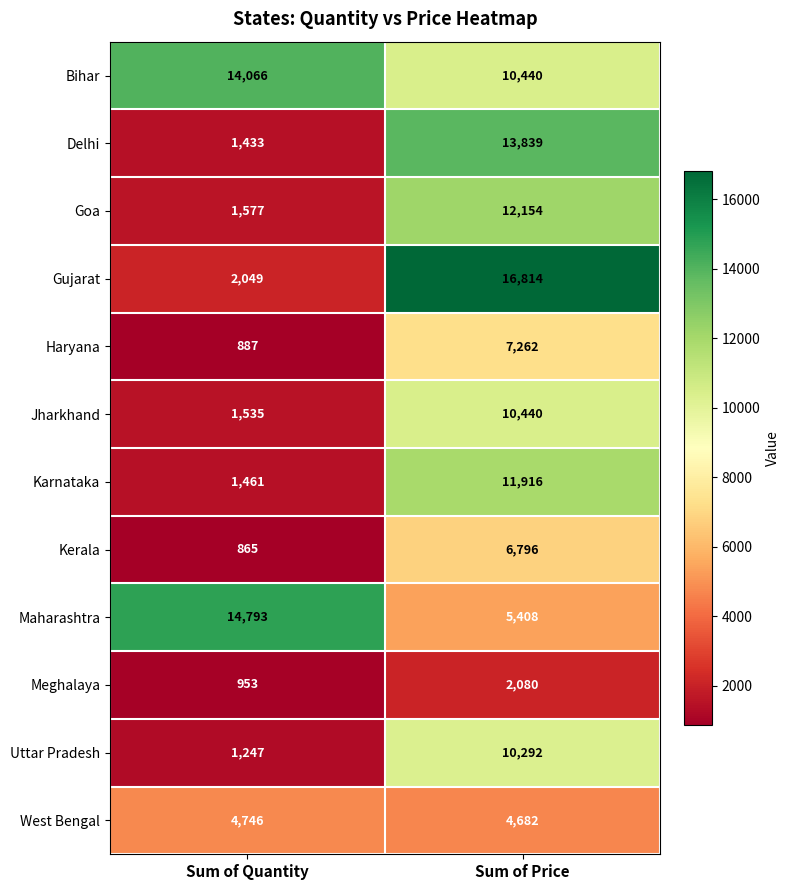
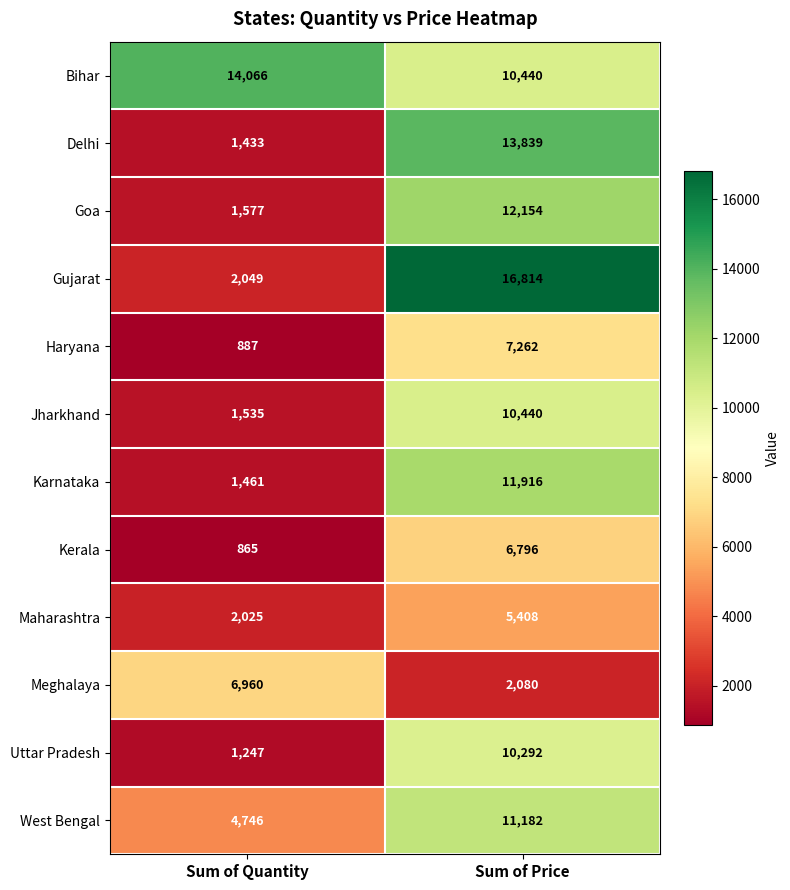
  {
    "Bihar": {
      "Sum of Quantity": "14,066",
      "Sum of Price": "10,440"
    },
    "Delhi": {
      "Sum of Quantity": "1,433",
      "Sum of Price": "13,839"
    },
    "Goa": {
      "Sum of Quantity": "1,577",
      "Sum of Price": "12,154"
    },
    "Gujarat": {
      "Sum of Quantity": "2,049",
      "Sum of Price": "16,814"
    },
    "Haryana": {
      "Sum of Quantity": "887",
      "Sum of Price": "7,262"
    },
    "Jharkhand": {
      "Sum of Quantity": "1,535",
      "Sum of Price": "10,440"
    },
    "Karnataka": {
      "Sum of Quantity": "1,461",
      "Sum of Price": "11,916"
    },
    "Kerala": {
      "Sum of Quantity": "865",
      "Sum of Price": "6,796"
    },
    "Maharashtra": {
-     "Sum of Quantity": "14,793",
+     "Sum of Quantity": "2,025",
      "Sum of Price": "5,408"
    },
    "Meghalaya": {
-     "Sum of Quantity": "953",
+     "Sum of Quantity": "6,960",
      "Sum of Price": "2,080"
    },
    "Uttar Pradesh": {
      "Sum of Quantity": "1,247",
      "Sum of Price": "10,292"
    },
    "West Bengal": {
      "Sum of Quantity": "4,746",
-     "Sum of Price": "4,682"
+     "Sum of Price": "11,182"
    }
  }
